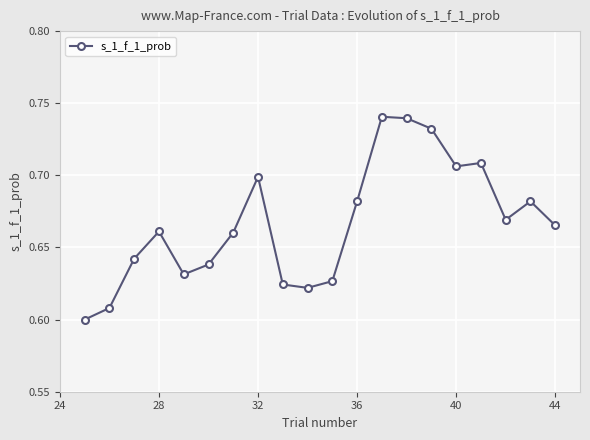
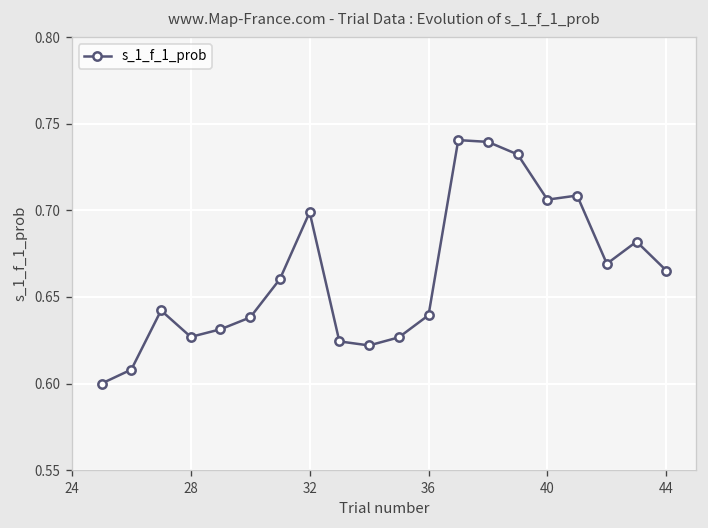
  {
-   "28": 0.661,
+   "28": 0.627,
    "32": 0.699,
-   "36": 0.682,
+   "36": 0.639,
    "40": 0.706,
    "44": 0.665
  }
